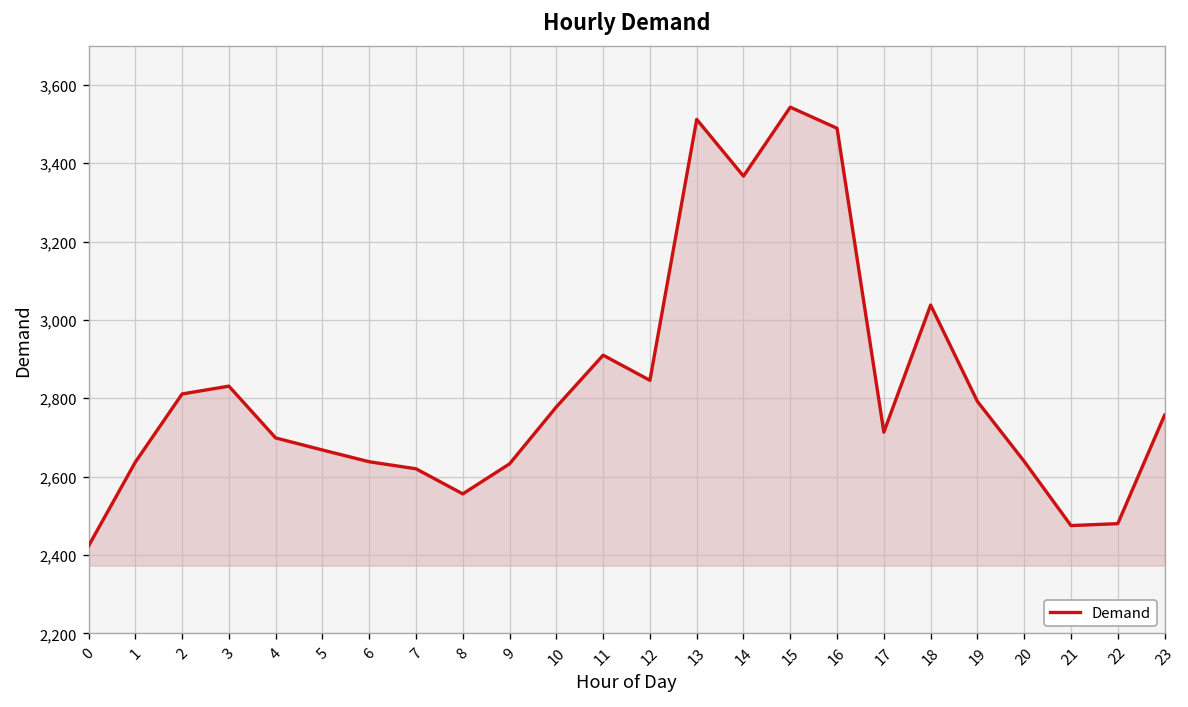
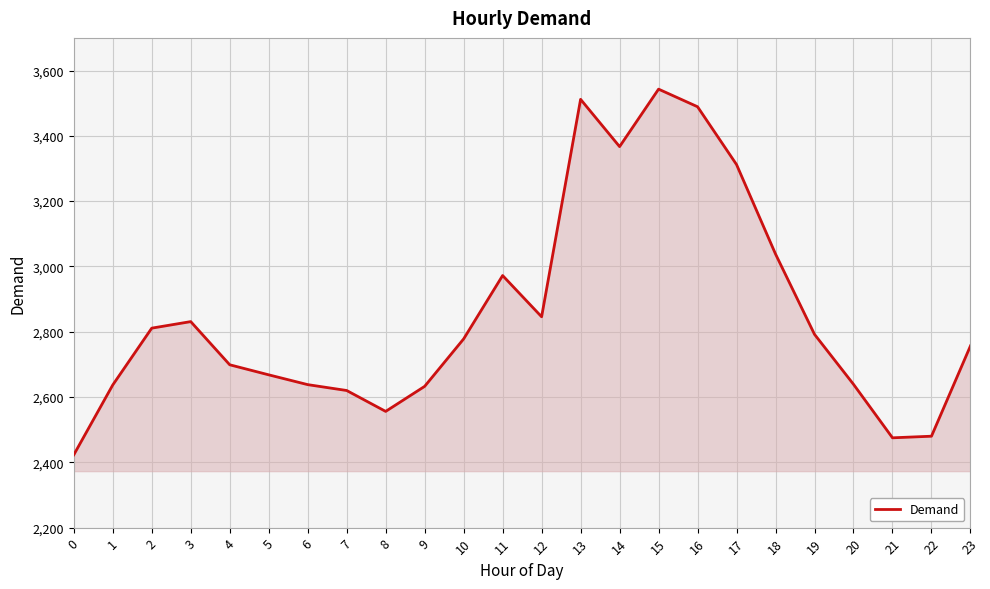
  {
    "0": "2,420",
    "1": "2,640",
    "2": "2,810",
    "3": "2,830",
    "4": "2,700",
    "5": "2,670",
    "6": "2,640",
    "7": "2,620",
    "8": "2,560",
    "9": "2,630",
    "10": "2,780",
-   "11": "2,910",
+   "11": "2,970",
    "12": "2,850",
    "13": "3,510",
    "14": "3,370",
    "15": "3,540",
    "16": "3,490",
-   "17": "2,710",
+   "17": "3,310",
    "18": "3,040",
    "19": "2,790",
    "20": "2,640",
    "21": "2,480",
    "22": "2,480",
    "23": "2,760"
  }
